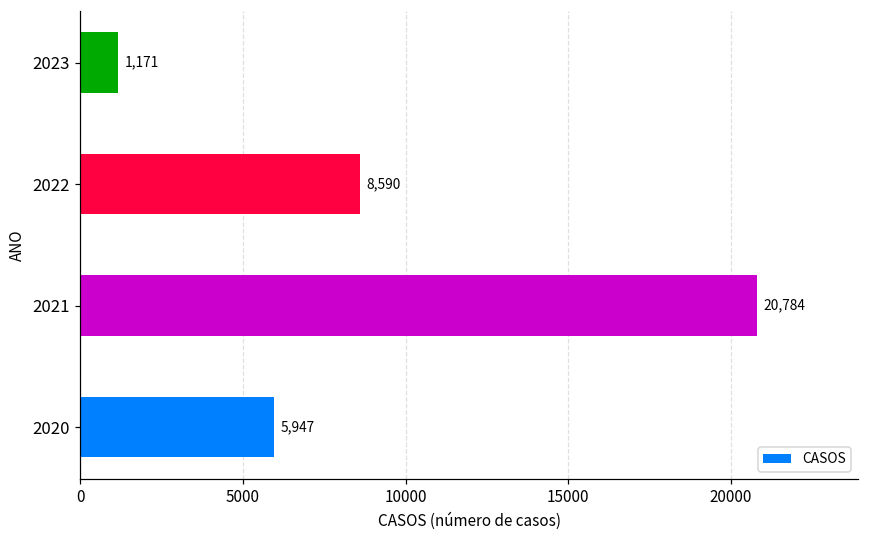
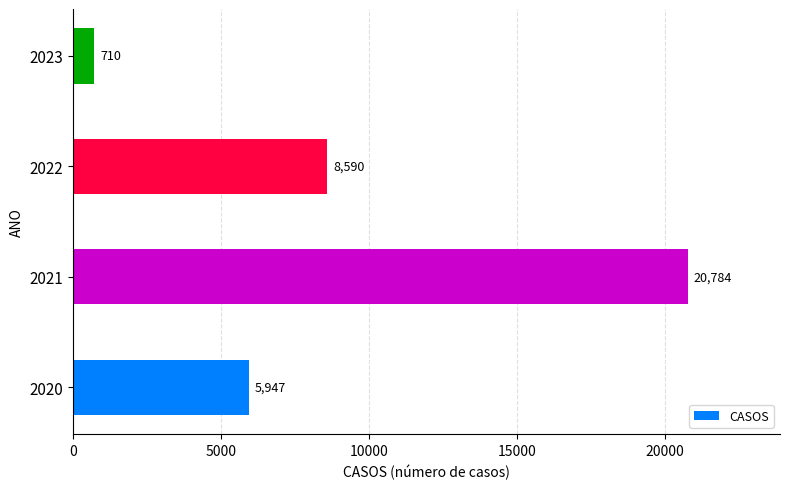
  {
-   "2023": "1,171",
+   "2023": "710",
    "2022": "8,590",
    "2021": "20,784",
    "2020": "5,947"
  }
